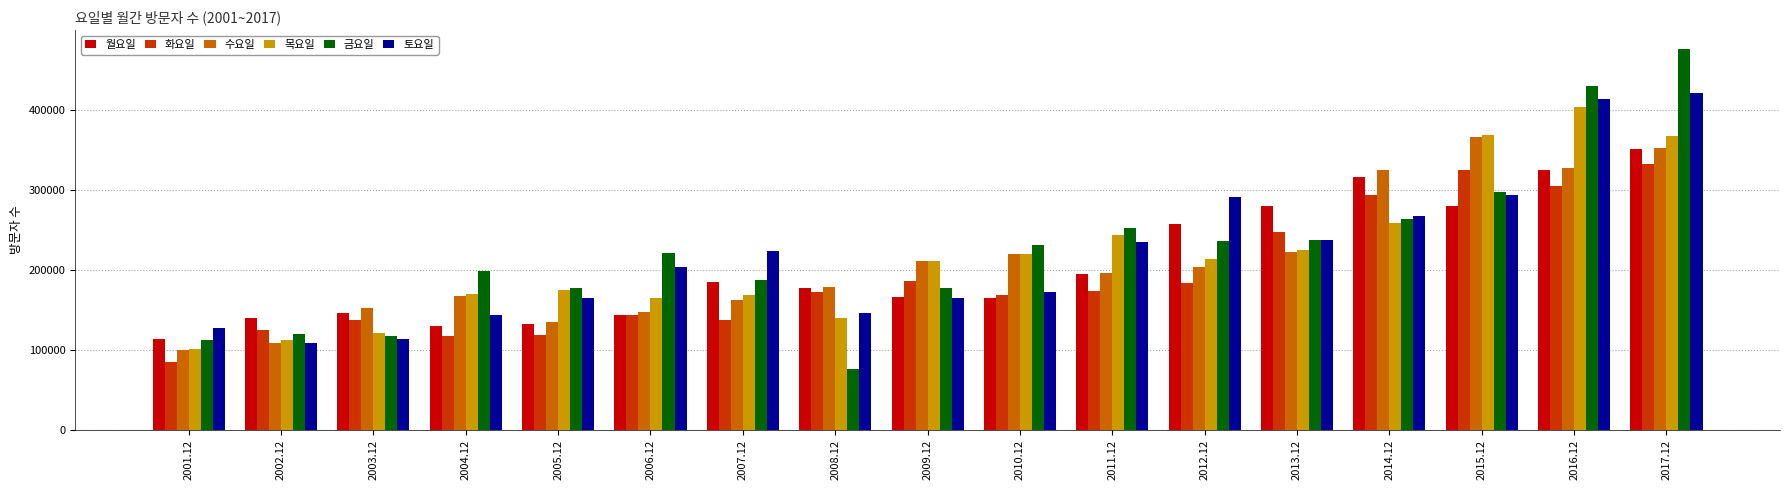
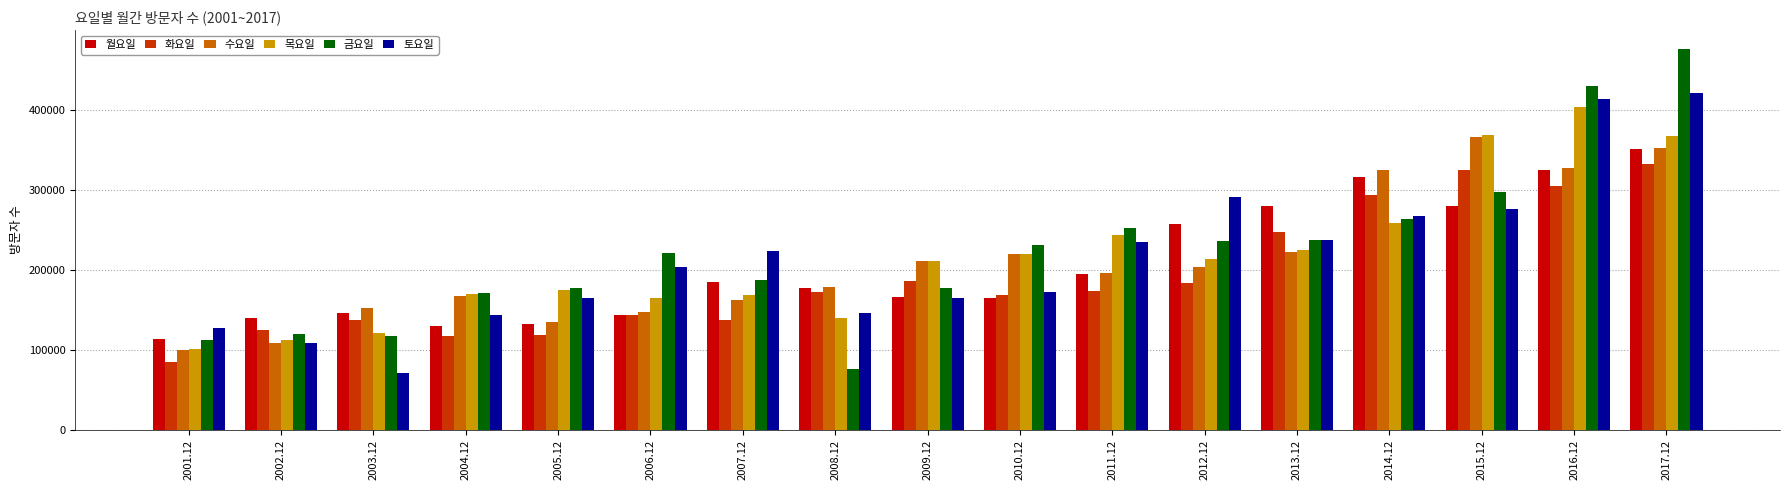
  {
    "금요일": {
      "2001.12": 110000,
      "2002.12": 120000,
      "2003.12": 120000,
-     "2004.12": 200000,
+     "2004.12": 170000,
      "2005.12": 180000,
      "2006.12": 220000,
      "2007.12": 190000,
      "2008.12": 80000,
      "2009.12": 180000,
      "2010.12": 230000,
      "2011.12": 250000,
      "2012.12": 240000,
      "2013.12": 240000,
      "2014.12": 260000,
      "2015.12": 300000,
      "2016.12": 430000,
      "2017.12": 480000
    },
    "토요일": {
      "2001.12": 130000,
      "2002.12": 110000,
-     "2003.12": 110000,
+     "2003.12": 70000,
      "2004.12": 140000,
      "2005.12": 160000,
      "2006.12": 200000,
      "2007.12": 220000,
      "2008.12": 150000,
      "2009.12": 170000,
      "2010.12": 170000,
      "2011.12": 240000,
      "2012.12": 290000,
      "2013.12": 240000,
      "2014.12": 270000,
-     "2015.12": 290000,
+     "2015.12": 280000,
      "2016.12": 410000,
      "2017.12": 420000
    }
  }
